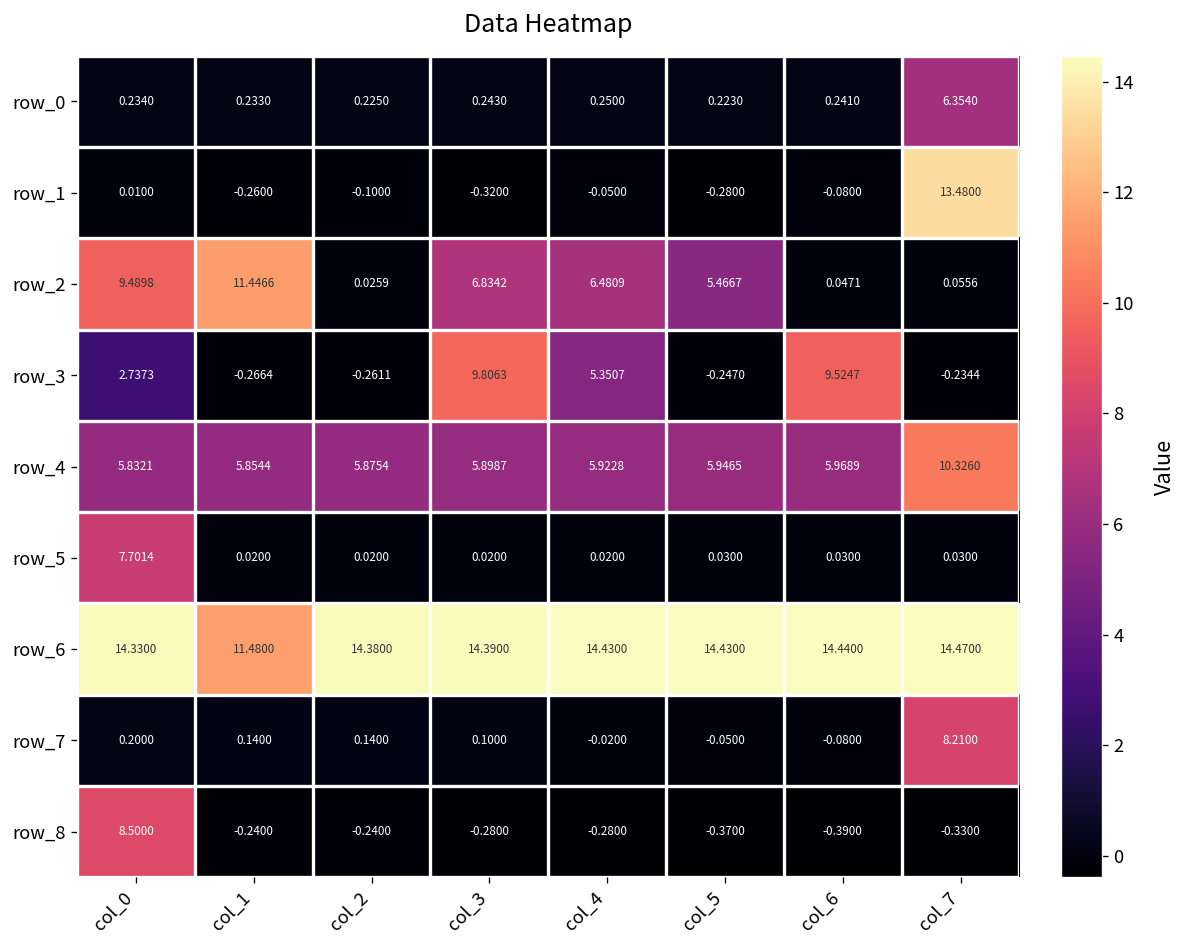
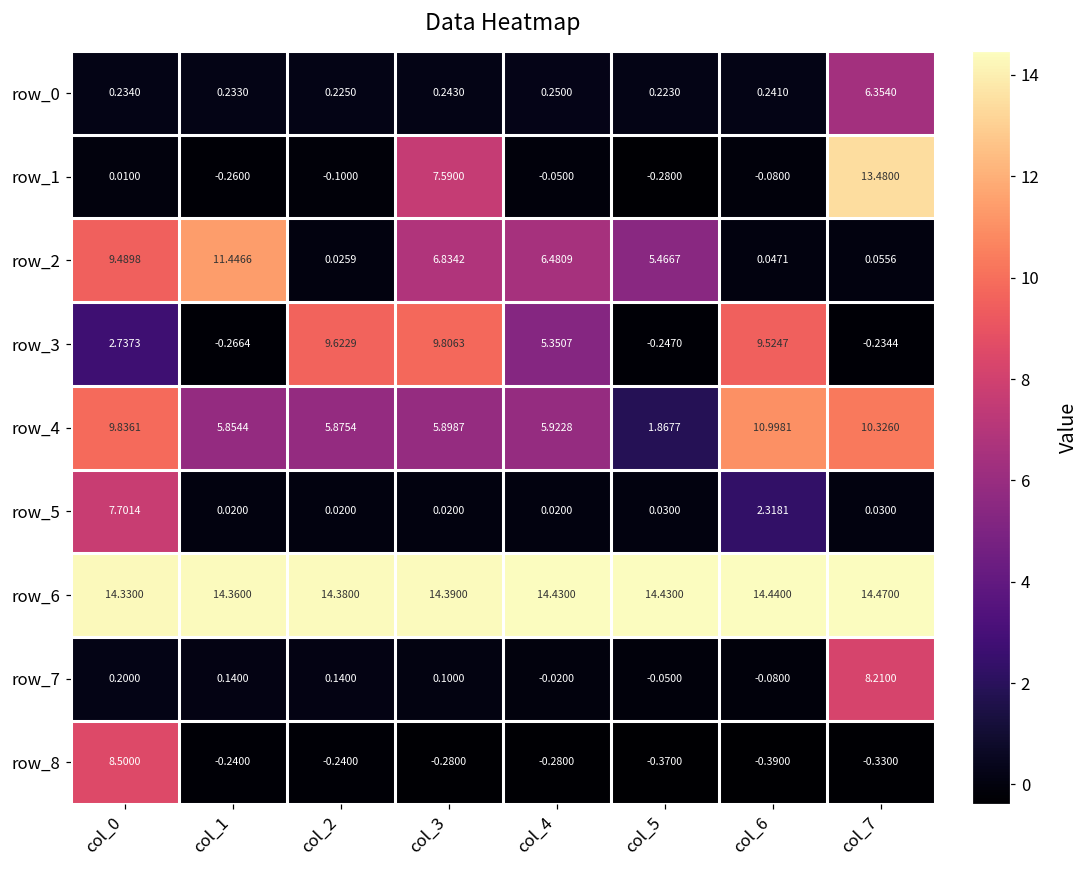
  {
    "row_0": {
      "col_0": 0.2340,
      "col_1": 0.2330,
      "col_2": 0.2250,
      "col_3": 0.2430,
      "col_4": 0.2500,
      "col_5": 0.2230,
      "col_6": 0.2410,
      "col_7": 6.3540
    },
    "row_1": {
      "col_0": 0.0100,
      "col_1": -0.2600,
      "col_2": -0.1000,
-     "col_3": -0.3200,
+     "col_3": 7.5900,
      "col_4": -0.0500,
      "col_5": -0.2800,
      "col_6": -0.0800,
      "col_7": 13.4800
    },
    "row_2": {
      "col_0": 9.4898,
      "col_1": 11.4466,
      "col_2": 0.0259,
      "col_3": 6.8342,
      "col_4": 6.4809,
      "col_5": 5.4667,
      "col_6": 0.0471,
      "col_7": 0.0556
    },
    "row_3": {
      "col_0": 2.7373,
      "col_1": -0.2664,
-     "col_2": -0.2611,
+     "col_2": 9.6229,
      "col_3": 9.8063,
      "col_4": 5.3507,
      "col_5": -0.2470,
      "col_6": 9.5247,
      "col_7": -0.2344
    },
    "row_4": {
-     "col_0": 5.8321,
+     "col_0": 9.8361,
      "col_1": 5.8544,
      "col_2": 5.8754,
      "col_3": 5.8987,
      "col_4": 5.9228,
-     "col_5": 5.9465,
-     "col_6": 5.9689,
+     "col_5": 1.8677,
+     "col_6": 10.9981,
      "col_7": 10.3260
    },
    "row_5": {
      "col_0": 7.7014,
      "col_1": 0.0200,
      "col_2": 0.0200,
      "col_3": 0.0200,
      "col_4": 0.0200,
      "col_5": 0.0300,
-     "col_6": 0.0300,
+     "col_6": 2.3181,
      "col_7": 0.0300
    },
    "row_6": {
      "col_0": 14.3300,
-     "col_1": 11.4800,
+     "col_1": 14.3600,
      "col_2": 14.3800,
      "col_3": 14.3900,
      "col_4": 14.4300,
      "col_5": 14.4300,
      "col_6": 14.4400,
      "col_7": 14.4700
    },
    "row_7": {
      "col_0": 0.2000,
      "col_1": 0.1400,
      "col_2": 0.1400,
      "col_3": 0.1000,
      "col_4": -0.0200,
      "col_5": -0.0500,
      "col_6": -0.0800,
      "col_7": 8.2100
    },
    "row_8": {
      "col_0": 8.5000,
      "col_1": -0.2400,
      "col_2": -0.2400,
      "col_3": -0.2800,
      "col_4": -0.2800,
      "col_5": -0.3700,
      "col_6": -0.3900,
      "col_7": -0.3300
    }
  }
